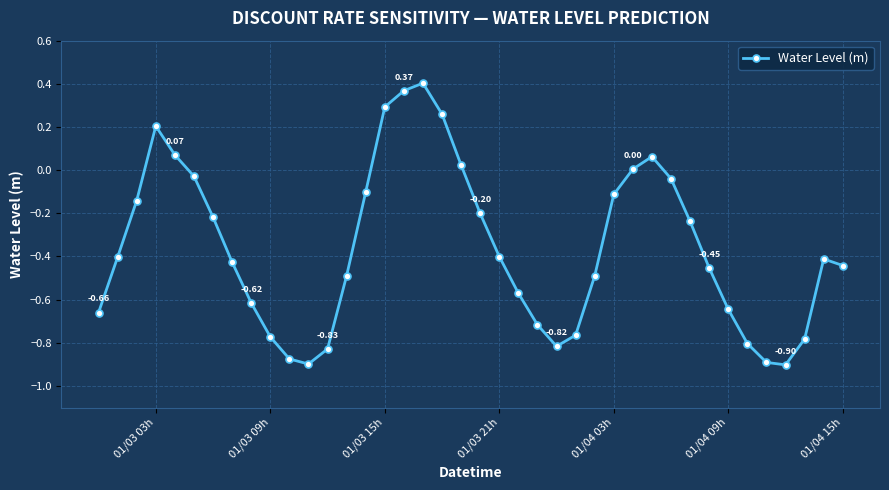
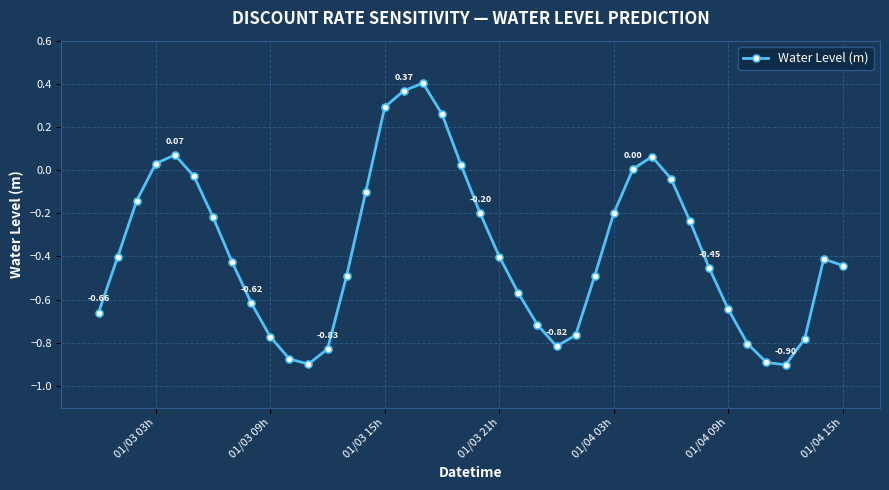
  {
-   "01/03 03h": 0.20,
+   "01/03 03h": 0.03,
    "01/03 09h": -0.77,
    "01/03 15h": 0.29,
    "01/03 21h": -0.40,
-   "01/04 03h": -0.11,
+   "01/04 03h": -0.20,
    "01/04 09h": -0.65,
    "01/04 15h": -0.44
  }
